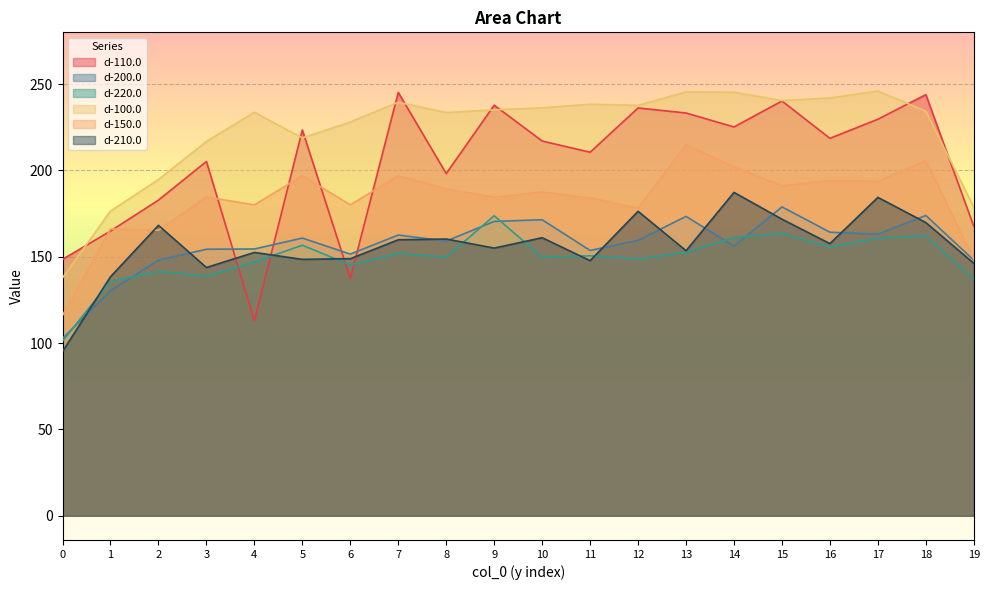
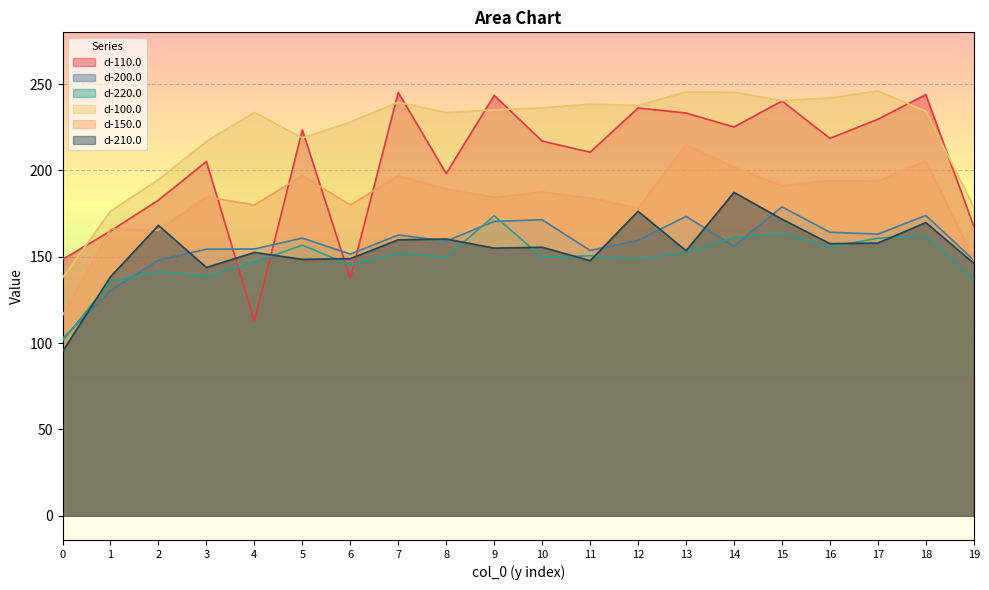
  {
    "d-110.0": {
      "0": 149,
      "2": 183,
      "3": 205,
      "4": 113,
      "5": 223,
      "6": 137,
      "7": 245,
      "8": 198,
-     "9": 238,
+     "9": 243,
      "10": 217,
      "11": 211,
      "12": 236,
      "13": 233,
      "14": 225,
      "16": 219,
      "17": 230,
      "18": 244,
      "19": 168
    },
    "d-210.0": {
      "0": 95,
      "1": 138,
      "2": 168,
      "3": 144,
      "4": 153,
      "5": 149,
      "6": 149,
      "7": 160,
      "9": 155,
-     "10": 161,
+     "10": 156,
      "11": 148,
      "12": 176,
      "14": 187,
      "15": 172,
      "16": 158,
-     "17": 184,
+     "17": 158,
      "18": 170,
      "19": 146
    }
  }
